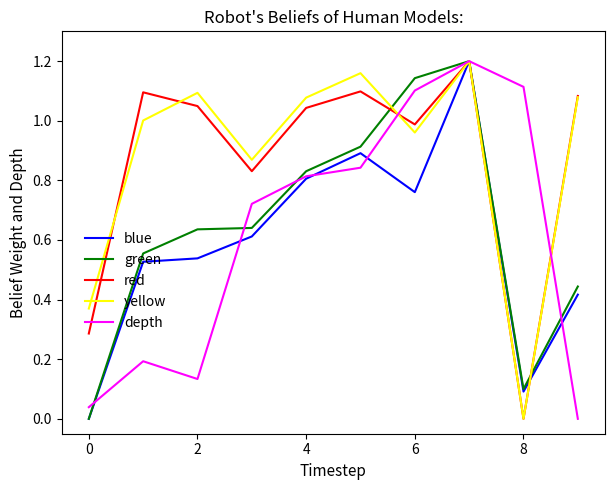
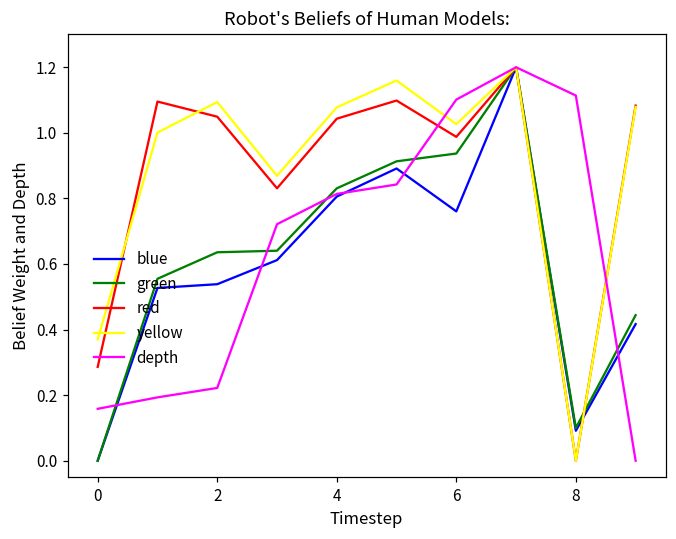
  {
    "blue": {
      "2": 0.54,
      "6": 0.76
    },
    "green": {
      "2": 0.64,
      "4": 0.83,
-     "6": 1.14
+     "6": 0.94
    },
    "red": {
      "0": 0.29,
      "2": 1.05,
      "4": 1.04,
      "6": 0.99
    },
    "yellow": {
      "0": 0.37,
      "2": 1.09,
      "4": 1.08,
-     "6": 0.96
+     "6": 1.03
    },
    "depth": {
-     "0": 0.04,
-     "2": 0.13,
+     "0": 0.16,
+     "2": 0.22,
      "6": 1.10,
      "8": 1.11
    }
  }
